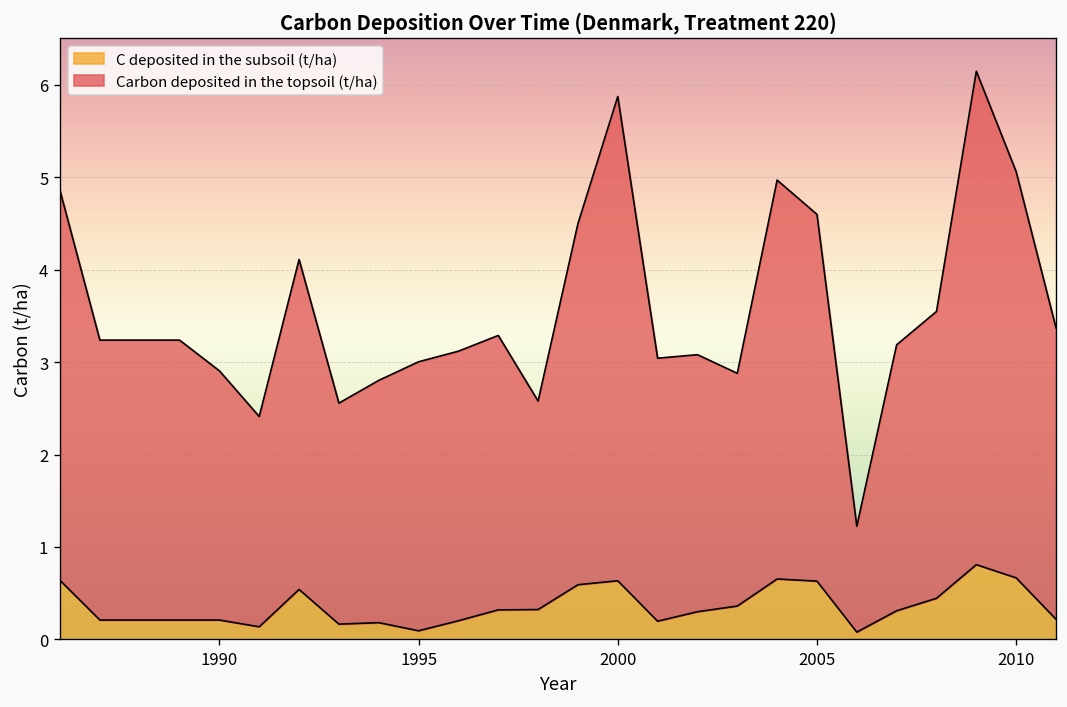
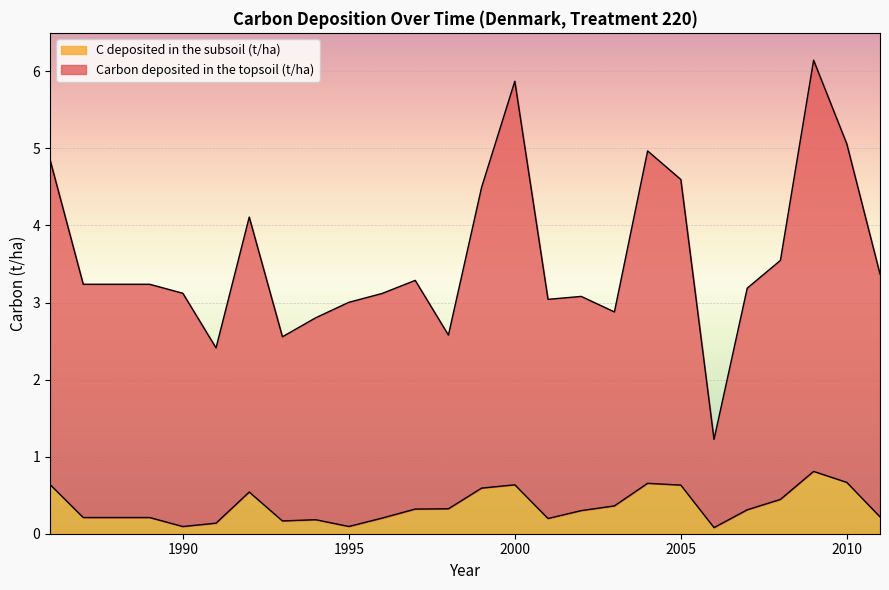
  {
    "C deposited in the subsoil (t/ha)": {
-     "1990": 0.2,
+     "1990": 0.1,
      "1995": 0.1,
      "2000": 0.6,
      "2005": 0.6,
      "2010": 0.7
    },
    "Carbon deposited in the topsoil (t/ha)": {
-     "1990": 2.7,
+     "1990": 3.0,
      "1995": 2.9,
      "2000": 5.2,
      "2005": 4.0,
      "2010": 4.4
    }
  }
